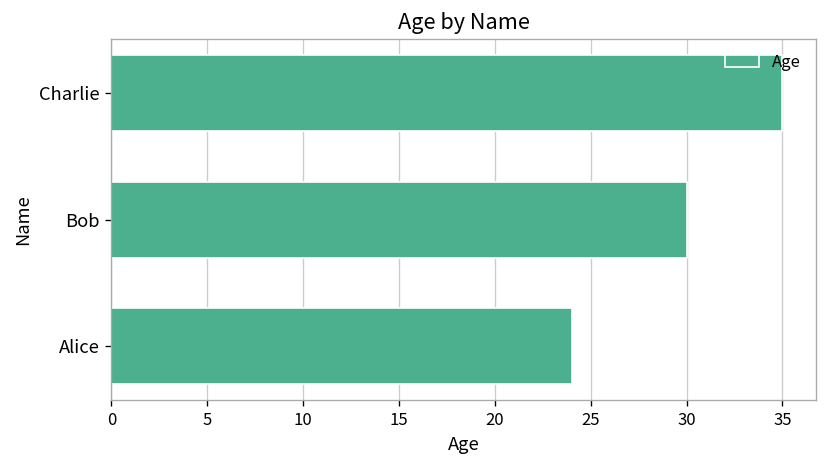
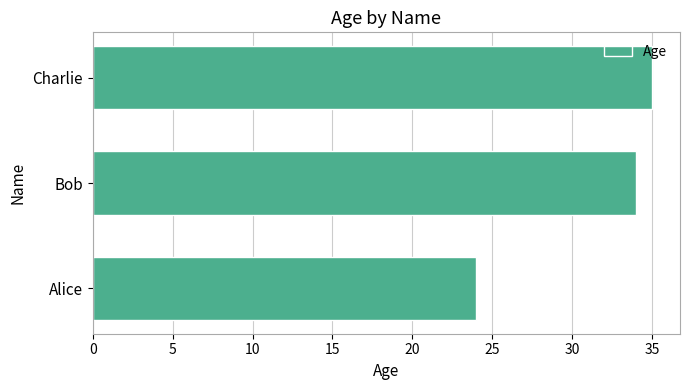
  {
    "Charlie": 35,
-   "Bob": 30,
+   "Bob": 34,
    "Alice": 24
  }
